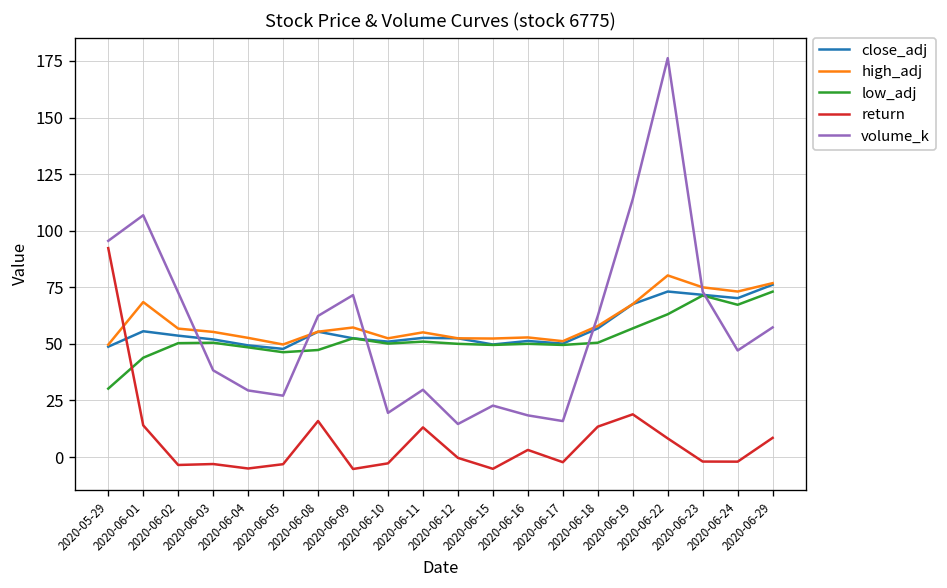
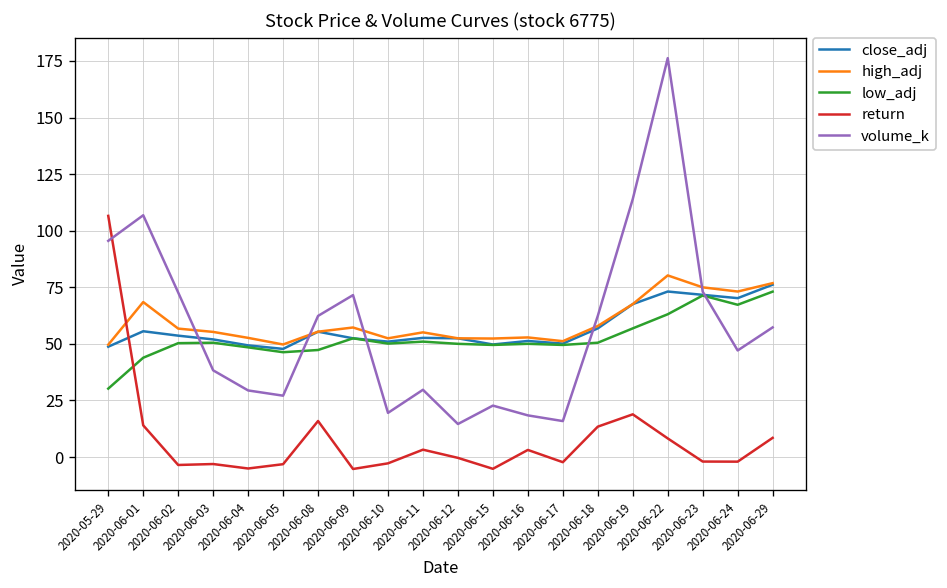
  {
    "close_adj": {
      "2020-06-01": 56,
      "2020-06-02": 54,
      "2020-06-03": 52,
      "2020-06-05": 48,
      "2020-06-11": 53,
      "2020-06-22": 73,
      "2020-06-24": 70
    },
    "high_adj": {
      "2020-06-01": 68,
      "2020-06-02": 57,
      "2020-06-03": 55,
      "2020-06-04": 53,
      "2020-06-05": 50,
      "2020-06-09": 57,
      "2020-06-10": 52,
      "2020-06-11": 55,
      "2020-06-15": 52,
      "2020-06-16": 53,
      "2020-06-22": 80,
      "2020-06-23": 75,
      "2020-06-24": 73
    },
    "low_adj": {
      "2020-05-29": 30,
      "2020-06-01": 44,
      "2020-06-02": 50,
      "2020-06-03": 51,
      "2020-06-05": 46,
      "2020-06-08": 47,
      "2020-06-11": 51,
      "2020-06-12": 50,
      "2020-06-18": 51,
      "2020-06-19": 57,
      "2020-06-22": 63,
      "2020-06-24": 67,
      "2020-06-29": 73
    },
    "return": {
-     "2020-05-29": 92,
+     "2020-05-29": 107,
      "2020-06-01": 14,
      "2020-06-02": -4,
      "2020-06-03": -3,
      "2020-06-04": -5,
      "2020-06-05": -3,
      "2020-06-08": 16,
      "2020-06-09": -5,
      "2020-06-10": -3,
-     "2020-06-11": 13,
+     "2020-06-11": 3,
      "2020-06-12": 0,
      "2020-06-15": -5,
      "2020-06-16": 3,
      "2020-06-17": -2,
      "2020-06-18": 13,
      "2020-06-19": 19,
      "2020-06-22": 8,
      "2020-06-23": -2,
      "2020-06-24": -2,
      "2020-06-29": 8
    },
    "volume_k": {
      "2020-05-29": 96,
      "2020-06-01": 107,
      "2020-06-02": 73,
      "2020-06-03": 38,
      "2020-06-04": 29,
      "2020-06-05": 27,
      "2020-06-08": 62,
      "2020-06-09": 72,
      "2020-06-10": 20,
      "2020-06-11": 30,
      "2020-06-12": 15,
      "2020-06-15": 23,
      "2020-06-16": 18,
      "2020-06-17": 16,
      "2020-06-18": 62,
      "2020-06-19": 114,
      "2020-06-22": 176,
      "2020-06-23": 73,
      "2020-06-24": 47,
      "2020-06-29": 57
    }
  }
